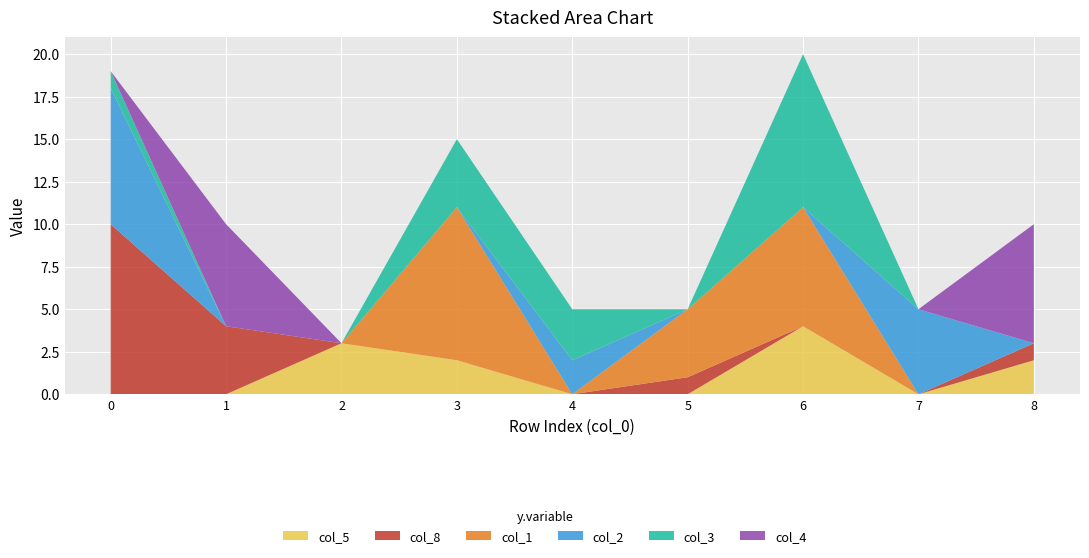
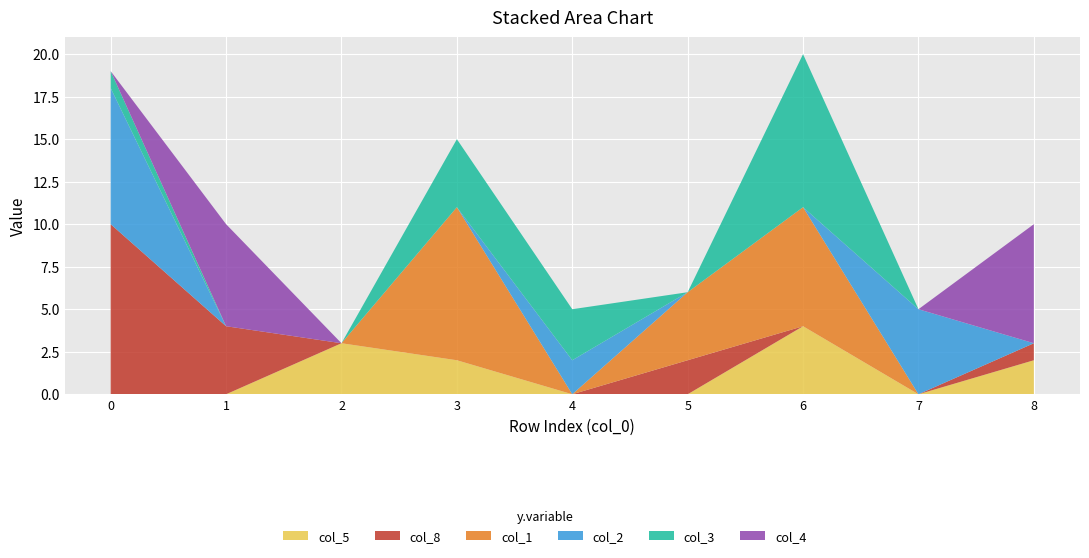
  {
    "col_5": {
      "0": 0,
      "1": 0,
      "5": 0,
      "8": 2
    },
    "col_8": {
-     "5": 1
+     "5": 2
    },
    "col_2": {
      "0": 8,
      "4": 2
    },
    "col_4": {
      "1": 6,
      "8": 7
    }
  }
